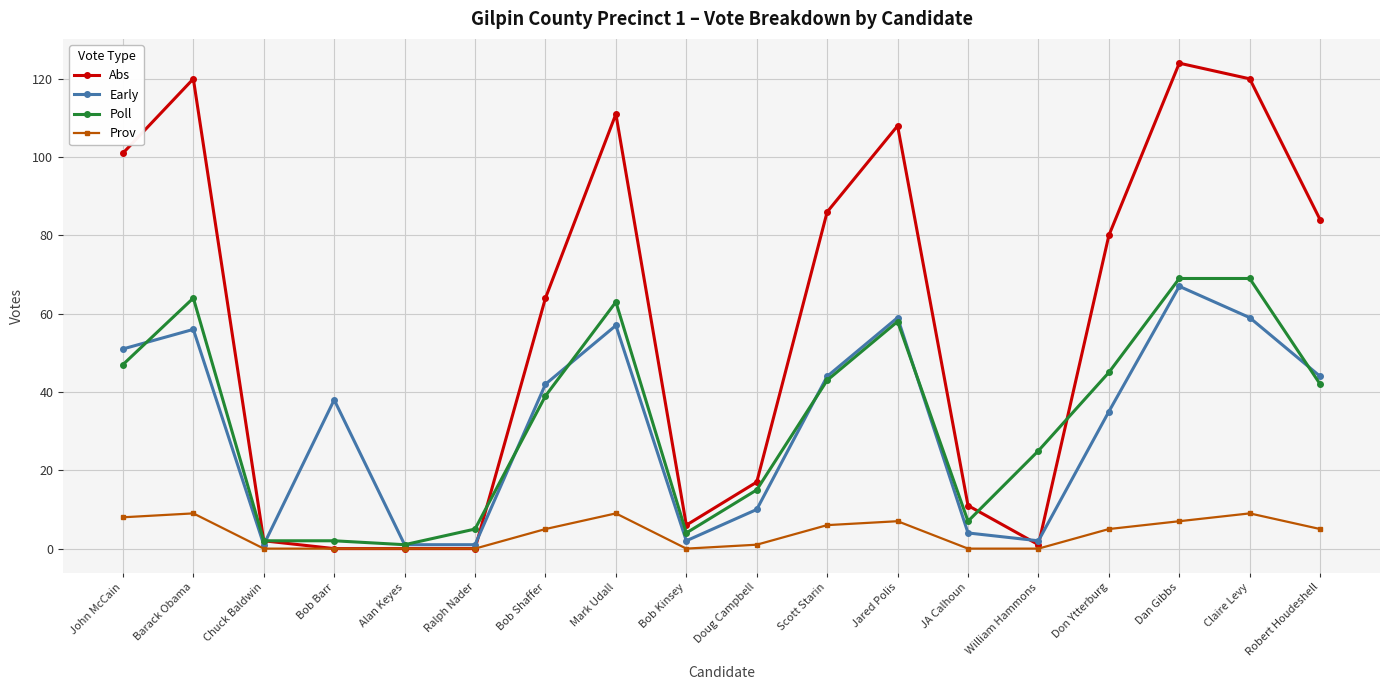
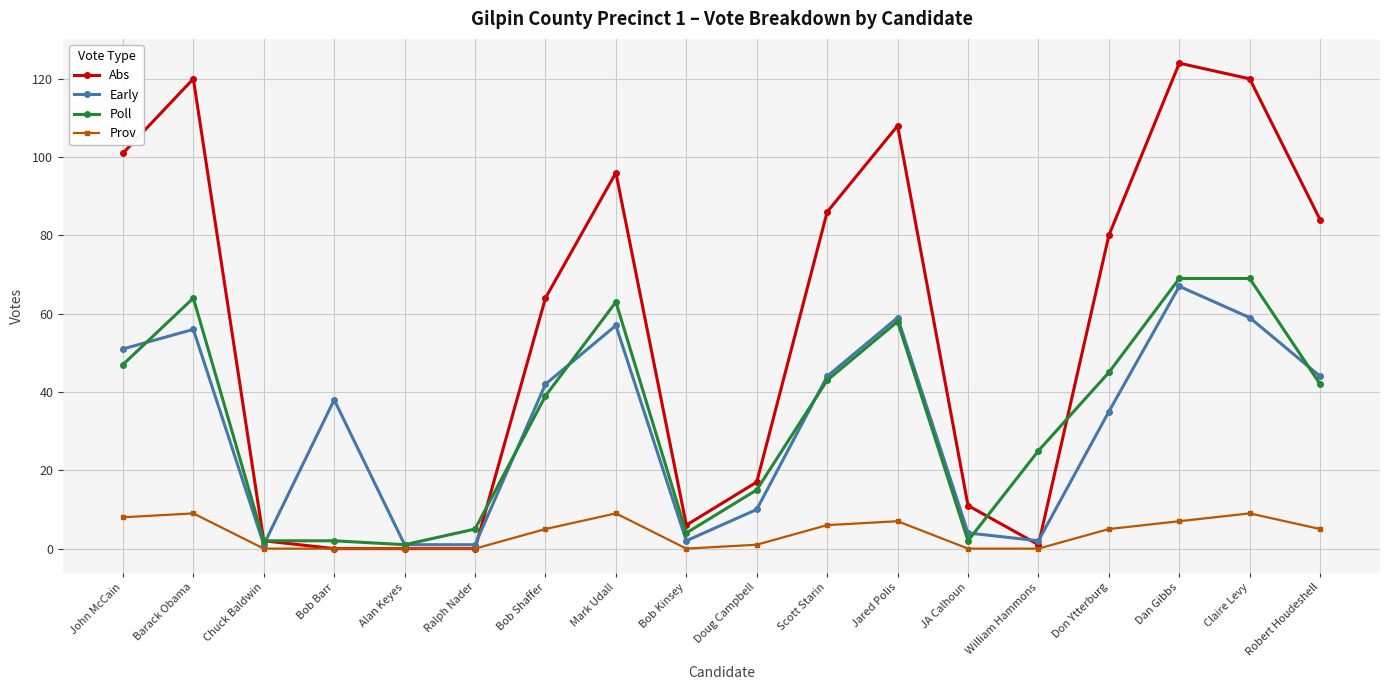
  {
    "Abs": {
      "John McCain": 101,
      "Barack Obama": 120,
      "Bob Shaffer": 64,
-     "Mark Udall": 111,
+     "Mark Udall": 96,
      "Bob Kinsey": 6,
      "Doug Campbell": 17,
      "Scott Starin": 86,
      "Jared Polis": 108,
      "JA Calhoun": 11,
      "William Hammons": 1,
      "Don Ytterburg": 80,
      "Dan Gibbs": 124,
      "Claire Levy": 120,
      "Robert Houdeshell": 84
    },
    "Early": {
      "John McCain": 51,
      "Barack Obama": 56,
      "Chuck Baldwin": 1,
      "Bob Barr": 38,
      "Ralph Nader": 1,
      "Bob Shaffer": 42,
      "Mark Udall": 57,
      "Bob Kinsey": 2,
      "Doug Campbell": 10,
      "Scott Starin": 44,
      "Jared Polis": 59,
      "JA Calhoun": 4,
      "William Hammons": 2,
      "Don Ytterburg": 35,
      "Dan Gibbs": 67,
      "Claire Levy": 59,
      "Robert Houdeshell": 44
    },
    "Poll": {
      "John McCain": 47,
      "Barack Obama": 64,
      "Bob Barr": 2,
      "Ralph Nader": 5,
      "Bob Shaffer": 39,
      "Mark Udall": 63,
      "Bob Kinsey": 4,
      "Doug Campbell": 15,
      "Scott Starin": 43,
      "Jared Polis": 58,
-     "JA Calhoun": 7,
+     "JA Calhoun": 2,
      "William Hammons": 25,
      "Don Ytterburg": 45,
      "Dan Gibbs": 69,
      "Claire Levy": 69,
      "Robert Houdeshell": 42
    },
    "Prov": {
      "John McCain": 8,
      "Barack Obama": 9,
      "Chuck Baldwin": 0,
      "Bob Shaffer": 5,
      "Mark Udall": 9,
      "Bob Kinsey": 0,
      "Doug Campbell": 1,
      "Scott Starin": 6,
      "Jared Polis": 7,
      "JA Calhoun": 0,
      "William Hammons": 0,
      "Don Ytterburg": 5,
      "Dan Gibbs": 7,
      "Claire Levy": 9,
      "Robert Houdeshell": 5
    }
  }
